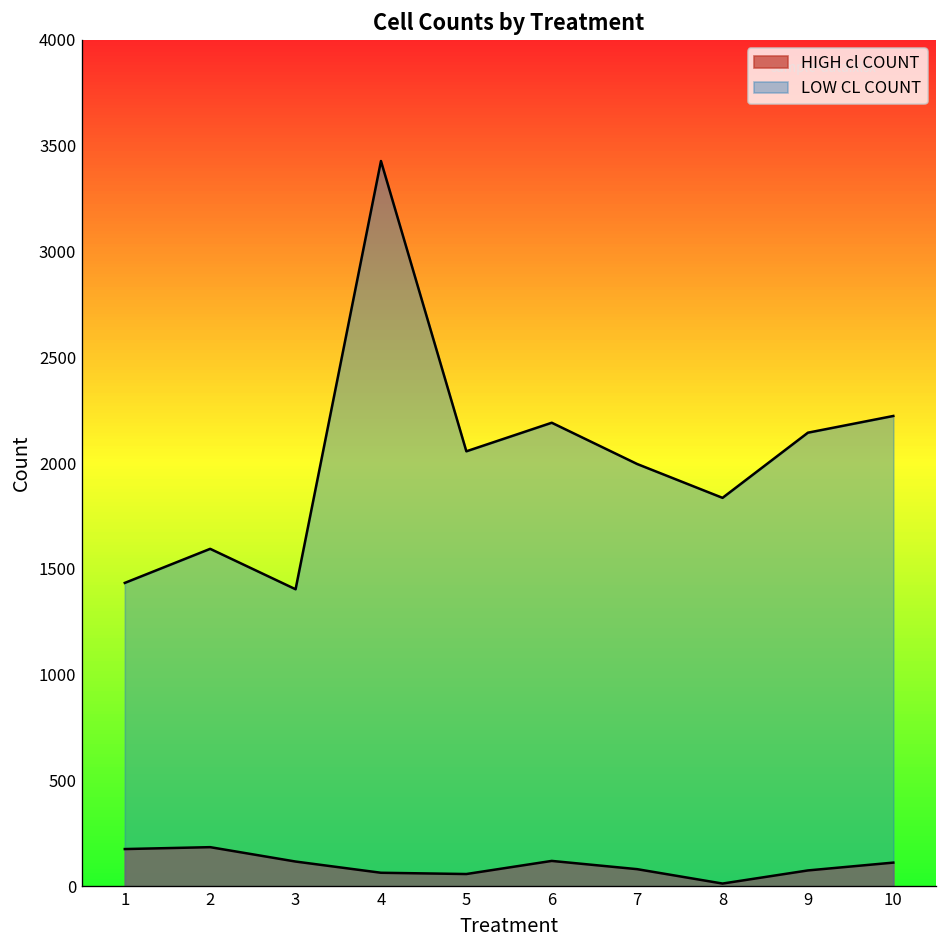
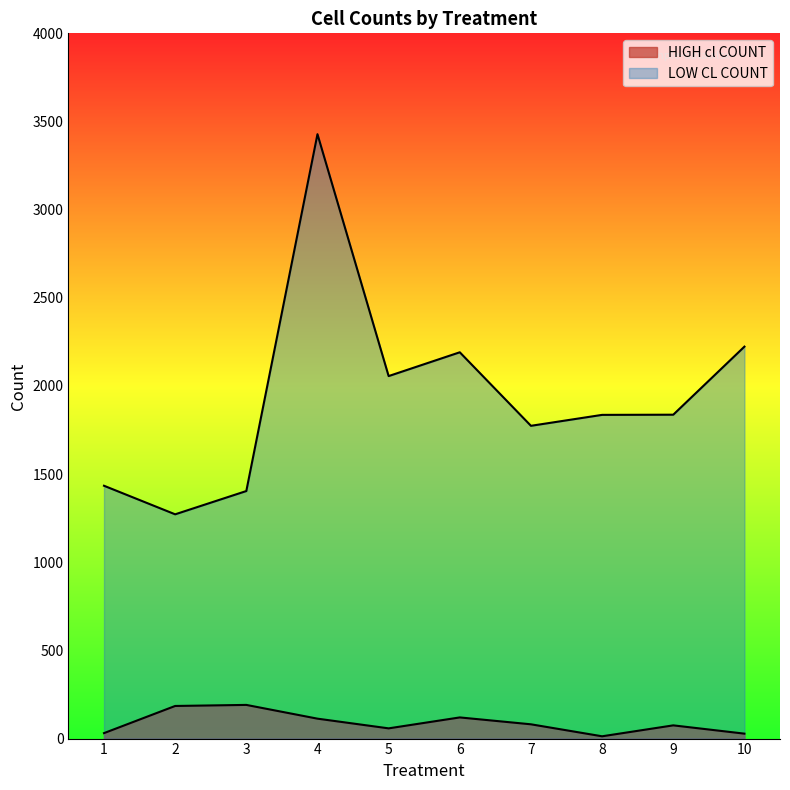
  {
    "HIGH cl COUNT": {
-     "1": 180,
+     "1": 30,
      "2": 190,
-     "3": 120,
-     "4": 60,
+     "3": 190,
+     "4": 110,
      "5": 60,
      "6": 120,
      "7": 80,
      "8": 10,
      "9": 80,
-     "10": 110
+     "10": 30
    },
    "LOW CL COUNT": {
      "1": 1430,
-     "2": 1600,
+     "2": 1270,
      "3": 1400,
      "4": 3430,
      "5": 2060,
      "6": 2190,
-     "7": 2000,
+     "7": 1770,
      "8": 1840,
-     "9": 2140,
+     "9": 1840,
      "10": 2220
    }
  }
